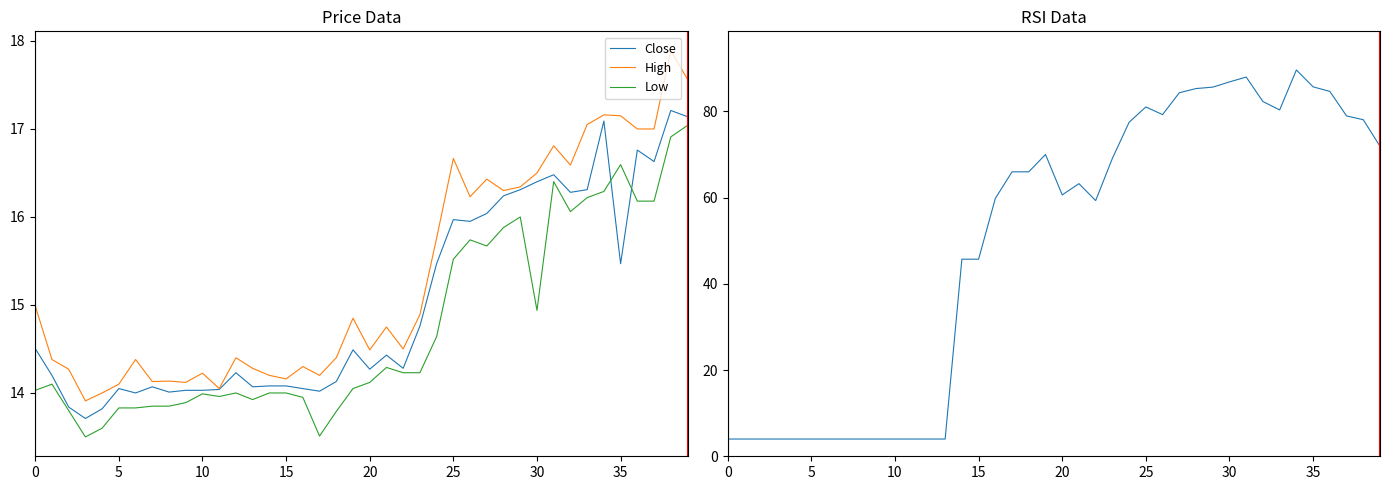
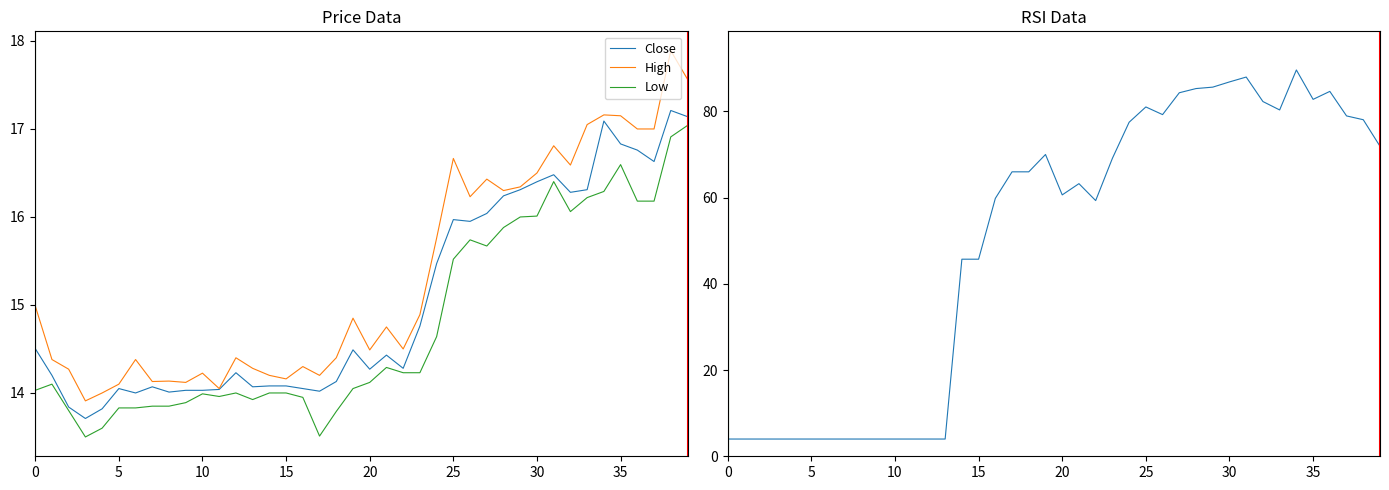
  {
    "Price Data": {
      "Close": {
        "0": 14.5,
        "5": 14.1,
        "10": 14.0,
        "15": 14.1,
        "20": 14.3,
        "25": 16.0,
        "30": 16.4,
-       "35": 15.5
+       "35": 16.8
      },
      "High": {
        "0": 15.0,
        "5": 14.1,
        "10": 14.2,
        "15": 14.2,
        "20": 14.5,
        "25": 16.7,
        "30": 16.5,
        "35": 17.1
      },
      "Low": {
        "0": 14.0,
        "5": 13.8,
        "10": 14.0,
        "15": 14.0,
        "20": 14.1,
        "25": 15.5,
-       "30": 14.9,
+       "30": 16.0,
        "35": 16.6
      }
    },
    "RSI Data": {
      "0": 4,
      "5": 4,
      "10": 4,
      "15": 46,
      "20": 61,
      "25": 81,
      "30": 87,
-     "35": 86
+     "35": 83
    }
  }
